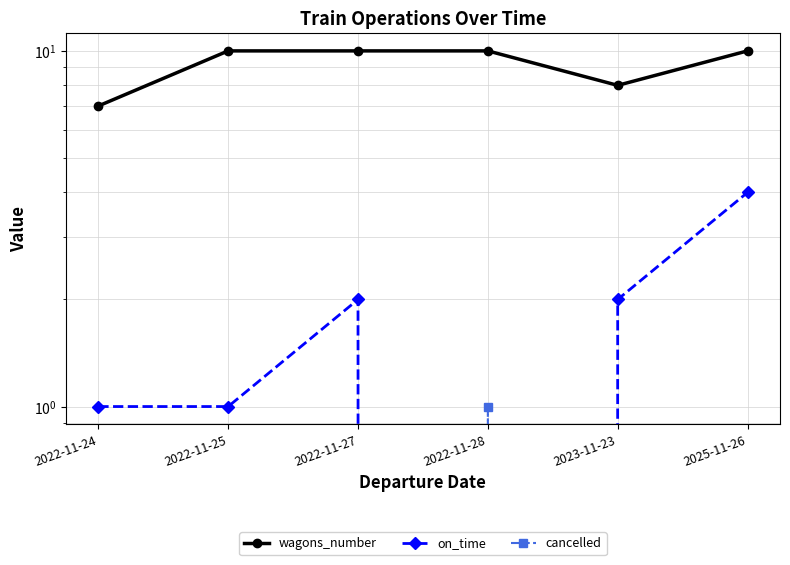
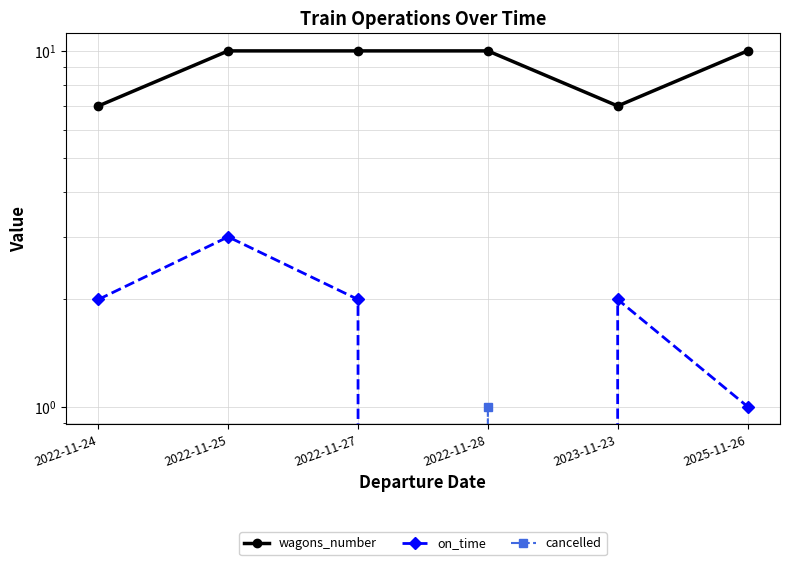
  {
    "wagons_number": {
      "2022-11-24": 7,
      "2022-11-25": 10,
      "2022-11-27": 10,
      "2022-11-28": 10,
-     "2023-11-23": 8,
+     "2023-11-23": 7,
      "2025-11-26": 10
    },
    "on_time": {
-     "2022-11-24": 1,
-     "2022-11-25": 1,
+     "2022-11-24": 2,
+     "2022-11-25": 3,
      "2022-11-27": 2,
      "2023-11-23": 2,
-     "2025-11-26": 4
+     "2025-11-26": 1
    },
    "cancelled": {
      "2022-11-28": 1
    }
  }
